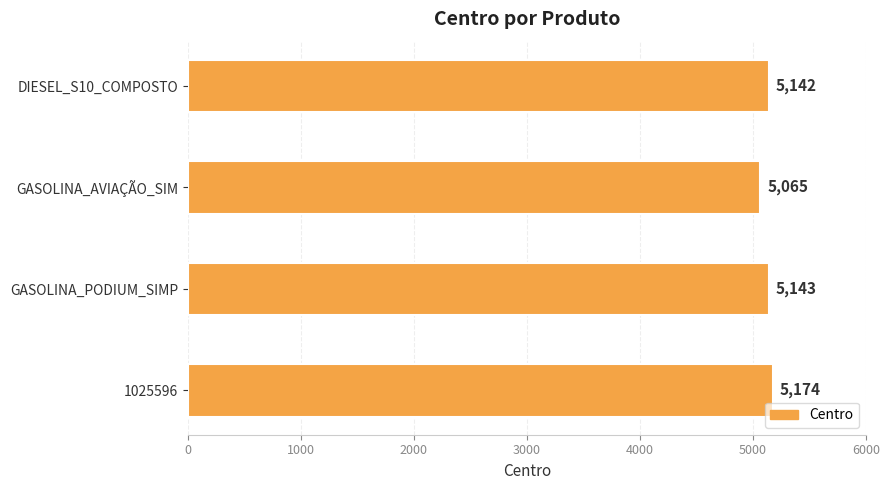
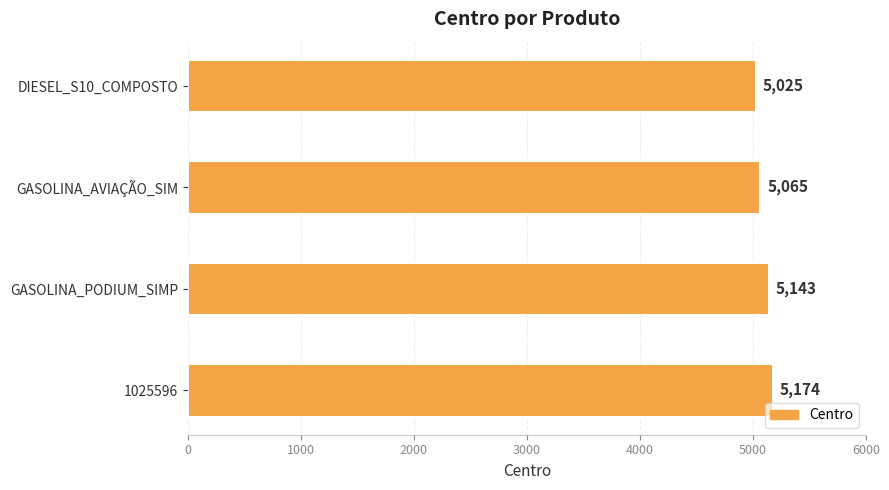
  {
-   "DIESEL_S10_COMPOSTO": "5,142",
+   "DIESEL_S10_COMPOSTO": "5,025",
    "GASOLINA_AVIAÇÃO_SIM": "5,065",
    "GASOLINA_PODIUM_SIMP": "5,143",
    "1025596": "5,174"
  }
